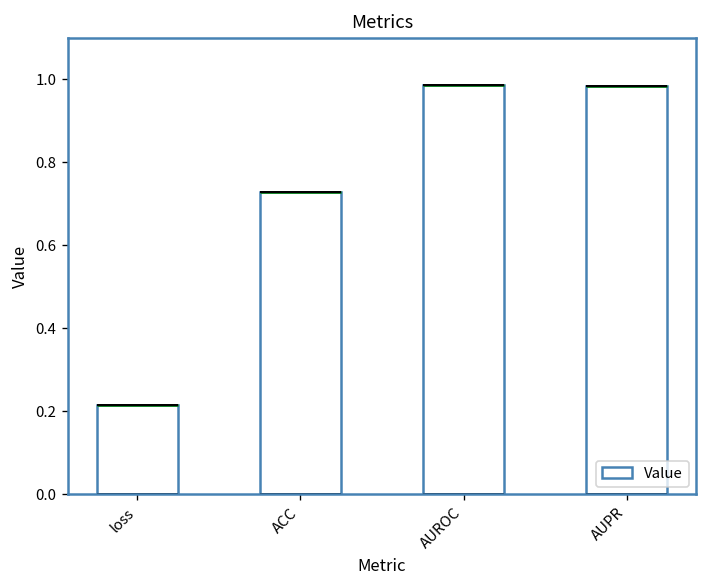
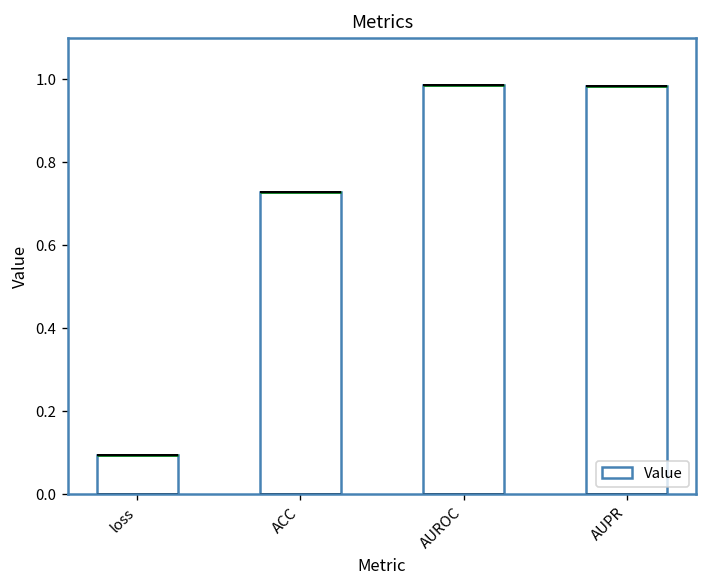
  {
-   "loss": 0.22,
+   "loss": 0.09,
    "ACC": 0.73,
    "AUROC": 0.98,
    "AUPR": 0.98
  }
